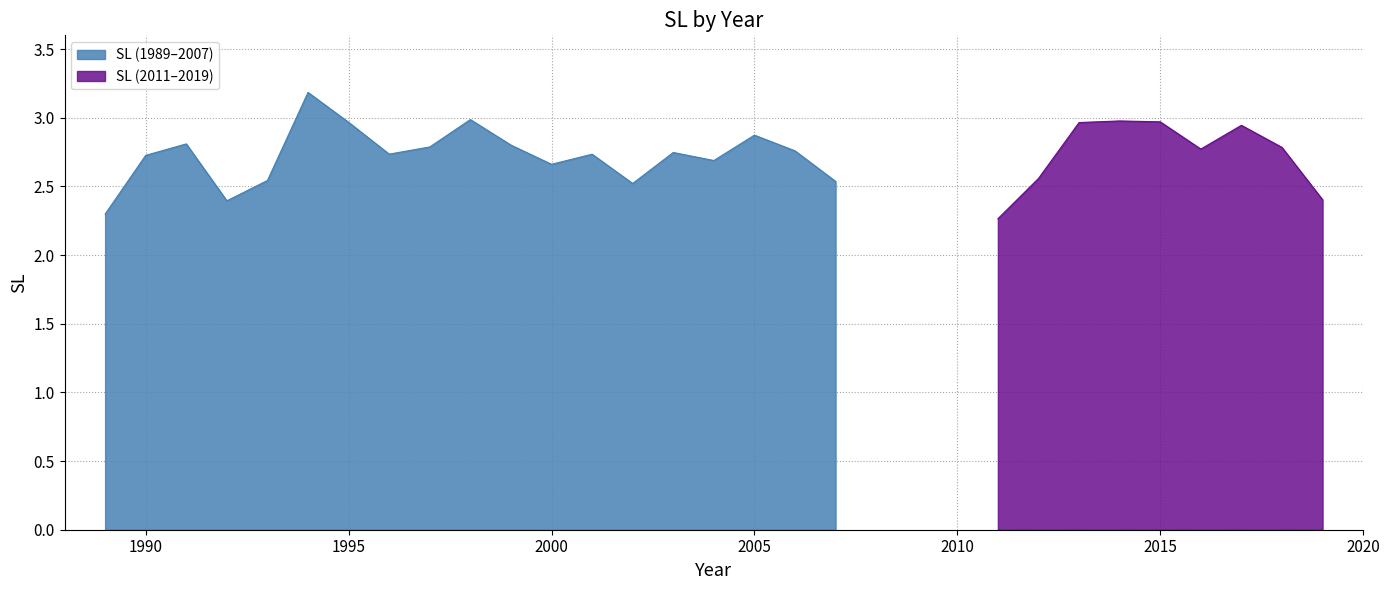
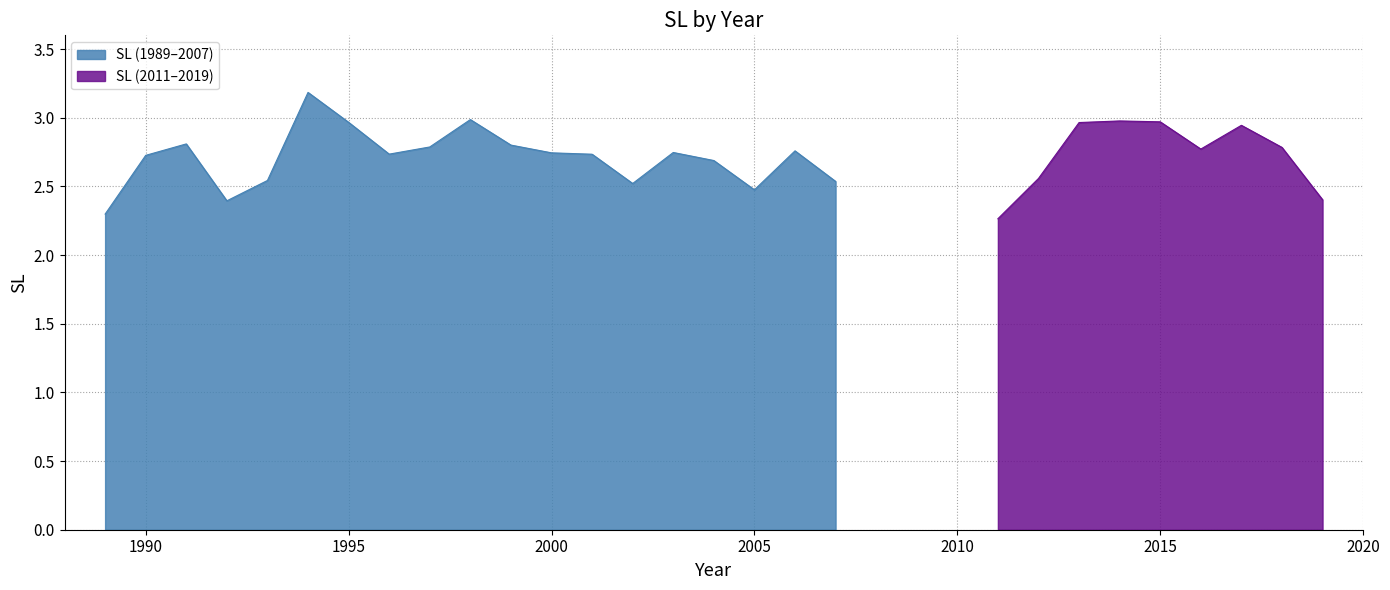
  {
    "SL (1989–2007)": {
      "1990": 2.73,
      "1995": 2.97,
-     "2000": 2.66,
-     "2005": 2.87
+     "2000": 2.74,
+     "2005": 2.48
    },
    "SL (2011–2019)": {
      "2015": 2.97
    }
  }
